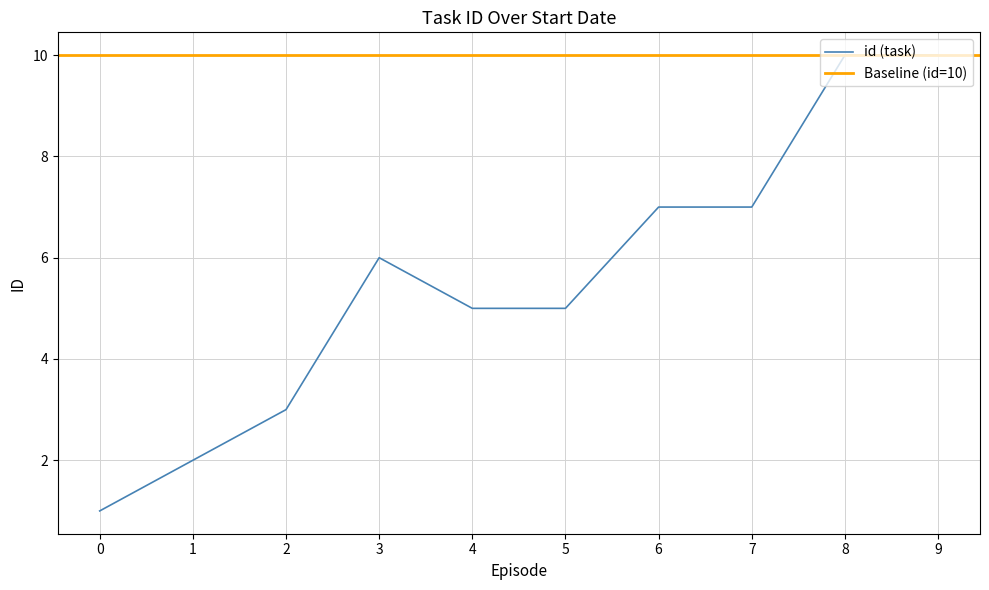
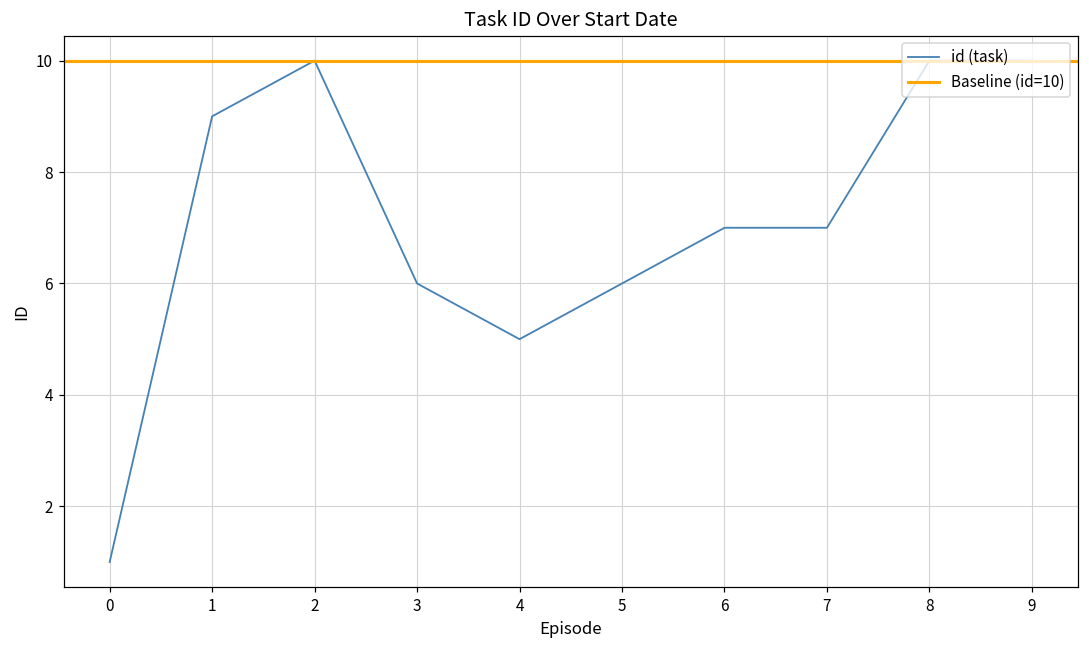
  {
    "0": 1,
-   "1": 2,
-   "2": 3,
+   "1": 9,
+   "2": 10,
    "3": 6,
    "4": 5,
-   "5": 5,
+   "5": 6,
    "6": 7,
    "7": 7
  }
